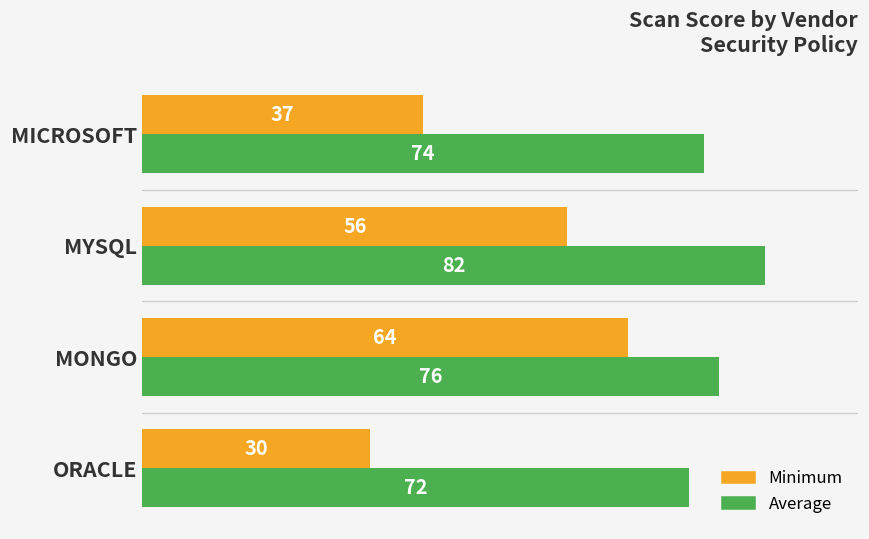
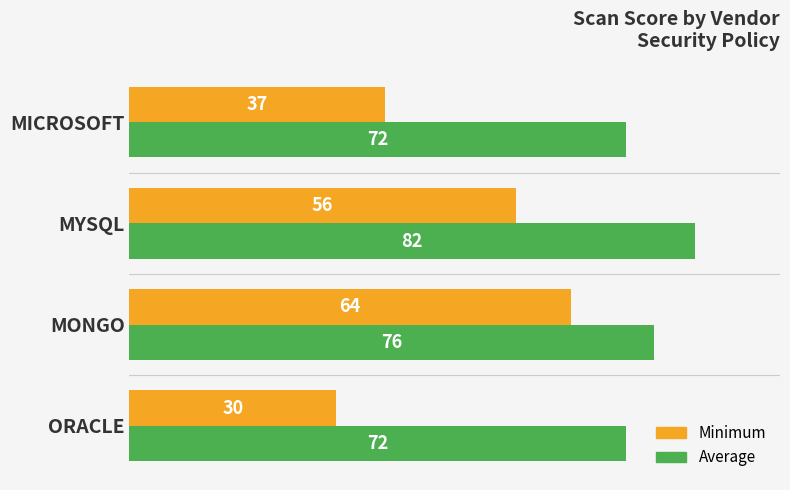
  {
    "Minimum": {
      "MICROSOFT": 37,
      "MYSQL": 56,
      "MONGO": 64,
      "ORACLE": 30
    },
    "Average": {
-     "MICROSOFT": 74,
+     "MICROSOFT": 72,
      "MYSQL": 82,
      "MONGO": 76,
      "ORACLE": 72
    }
  }
